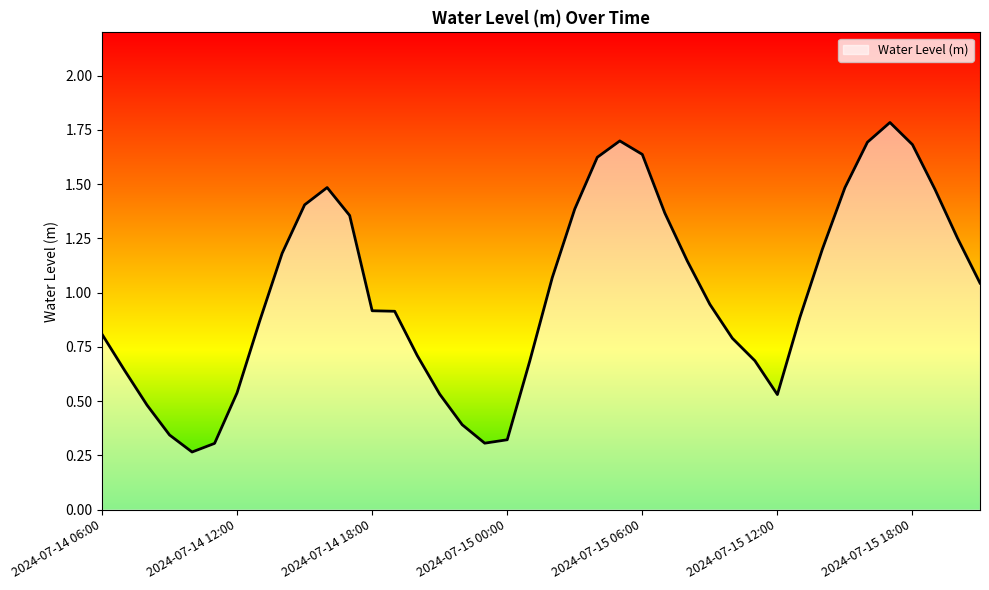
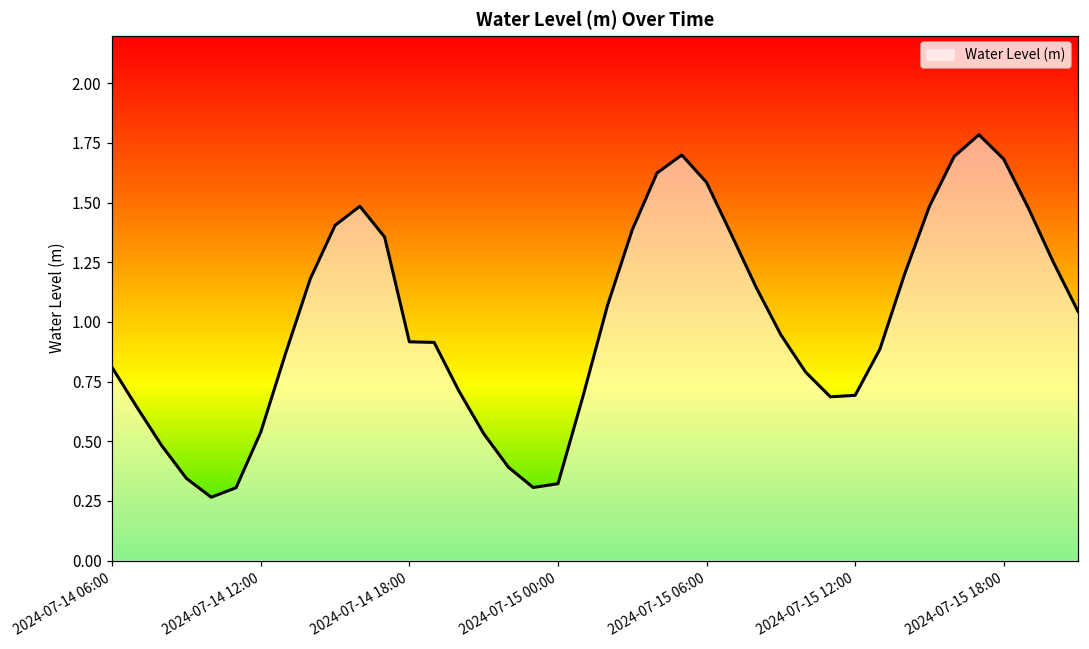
  {
    "2024-07-14 06:00": 0.81,
    "2024-07-14 12:00": 0.54,
    "2024-07-14 18:00": 0.92,
    "2024-07-15 00:00": 0.32,
-   "2024-07-15 06:00": 1.64,
-   "2024-07-15 12:00": 0.53,
+   "2024-07-15 06:00": 1.58,
+   "2024-07-15 12:00": 0.69,
    "2024-07-15 18:00": 1.68
  }
